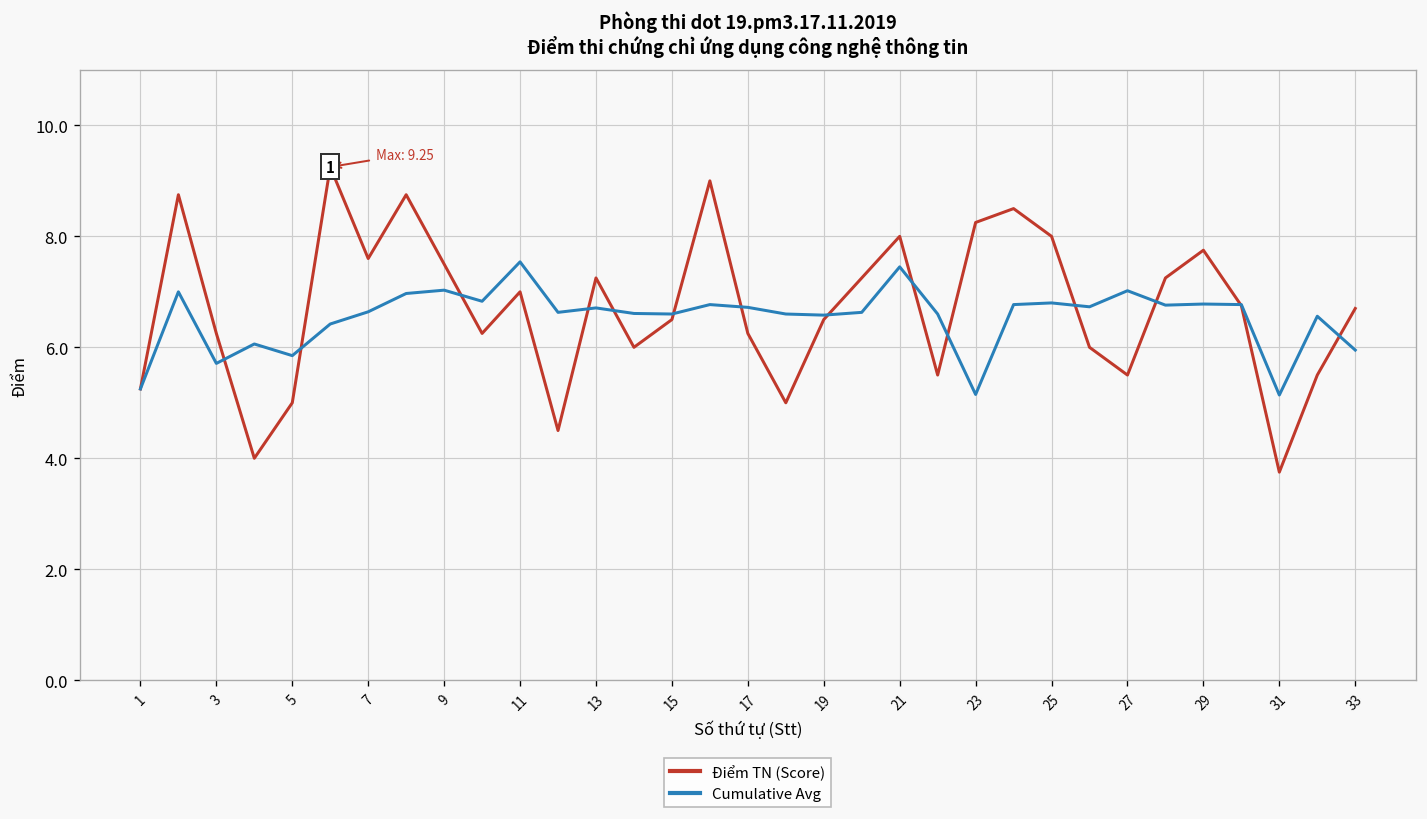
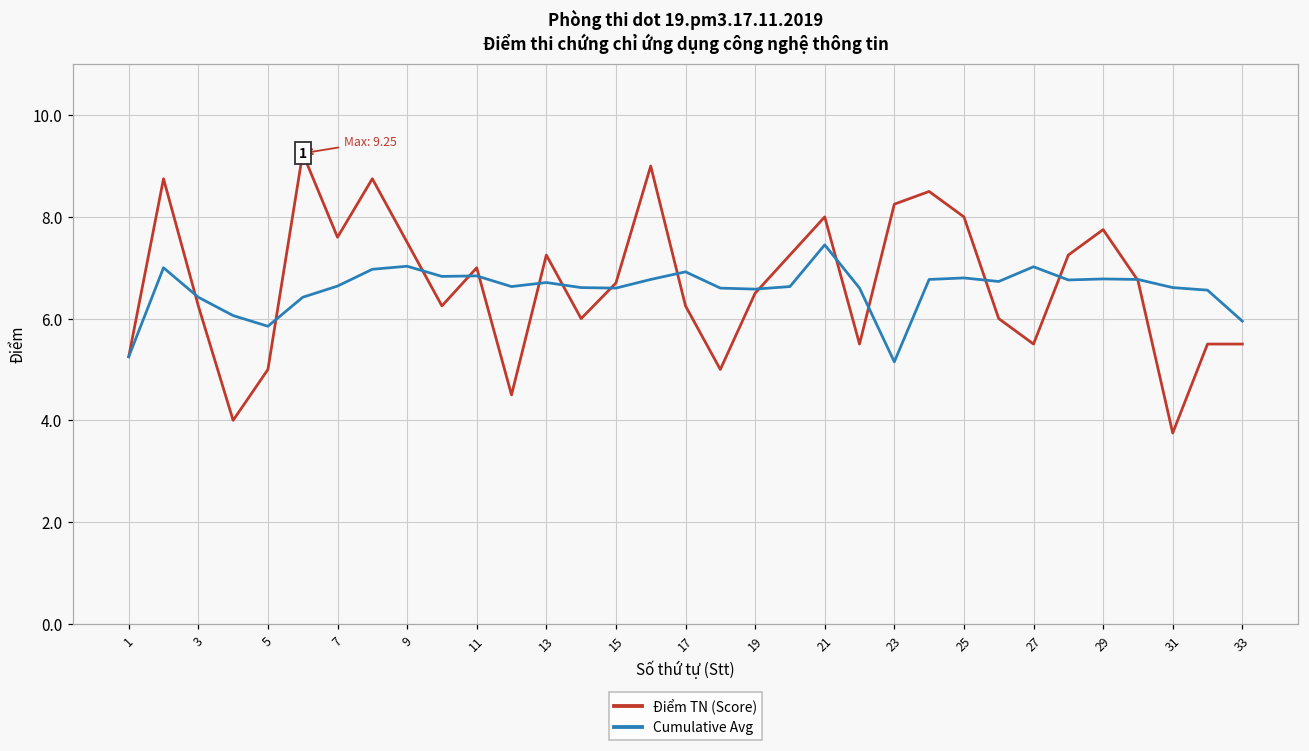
  {
    "Điểm TN (Score)": {
      "3": 6.3,
      "5": 5.0,
      "7": 7.6,
      "9": 7.5,
      "11": 7.0,
      "13": 7.3,
-     "15": 6.5,
+     "15": 6.7,
      "17": 6.3,
      "19": 6.5,
      "21": 8.0,
      "23": 8.3,
      "25": 8.0,
      "27": 5.5,
      "29": 7.8,
      "31": 3.8,
-     "33": 6.7
+     "33": 5.5
    },
    "Cumulative Avg": {
-     "3": 5.7,
+     "3": 6.4,
      "5": 5.9,
      "7": 6.6,
      "9": 7.0,
-     "11": 7.5,
+     "11": 6.8,
      "13": 6.7,
      "15": 6.6,
-     "17": 6.7,
+     "17": 6.9,
      "19": 6.6,
      "21": 7.5,
      "23": 5.2,
      "25": 6.8,
      "27": 7.0,
      "29": 6.8,
-     "31": 5.1,
+     "31": 6.6,
      "33": 6.0
    }
  }
